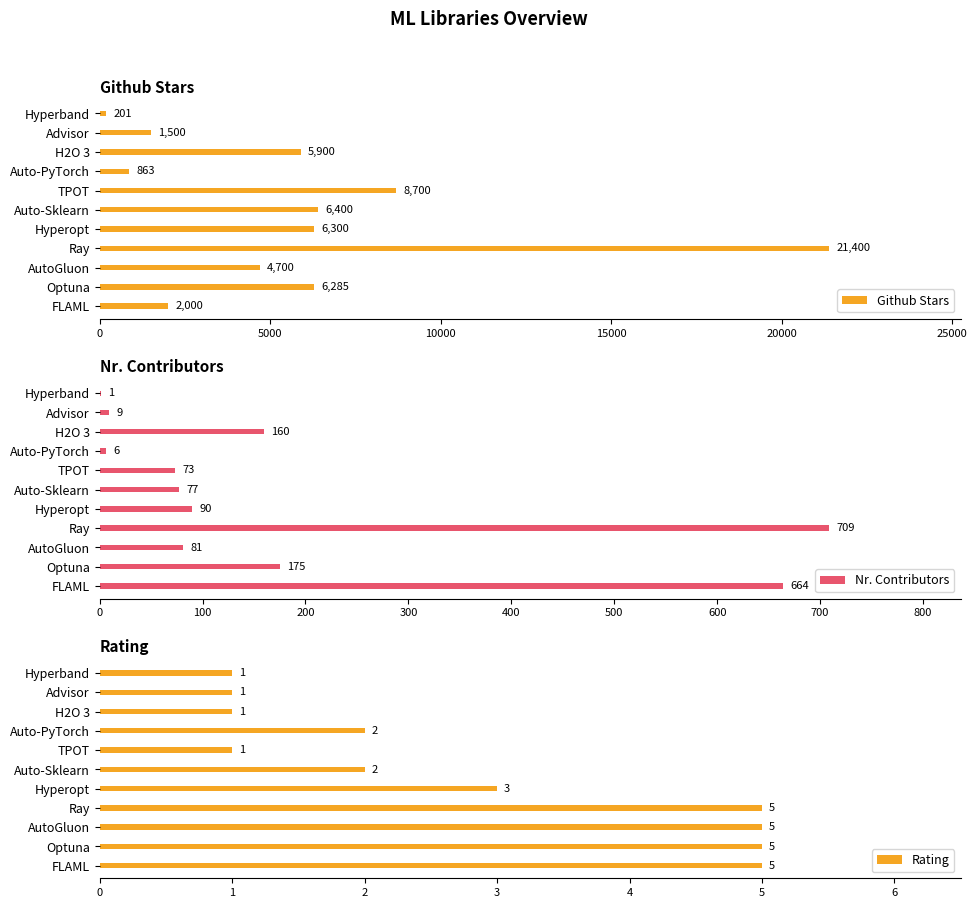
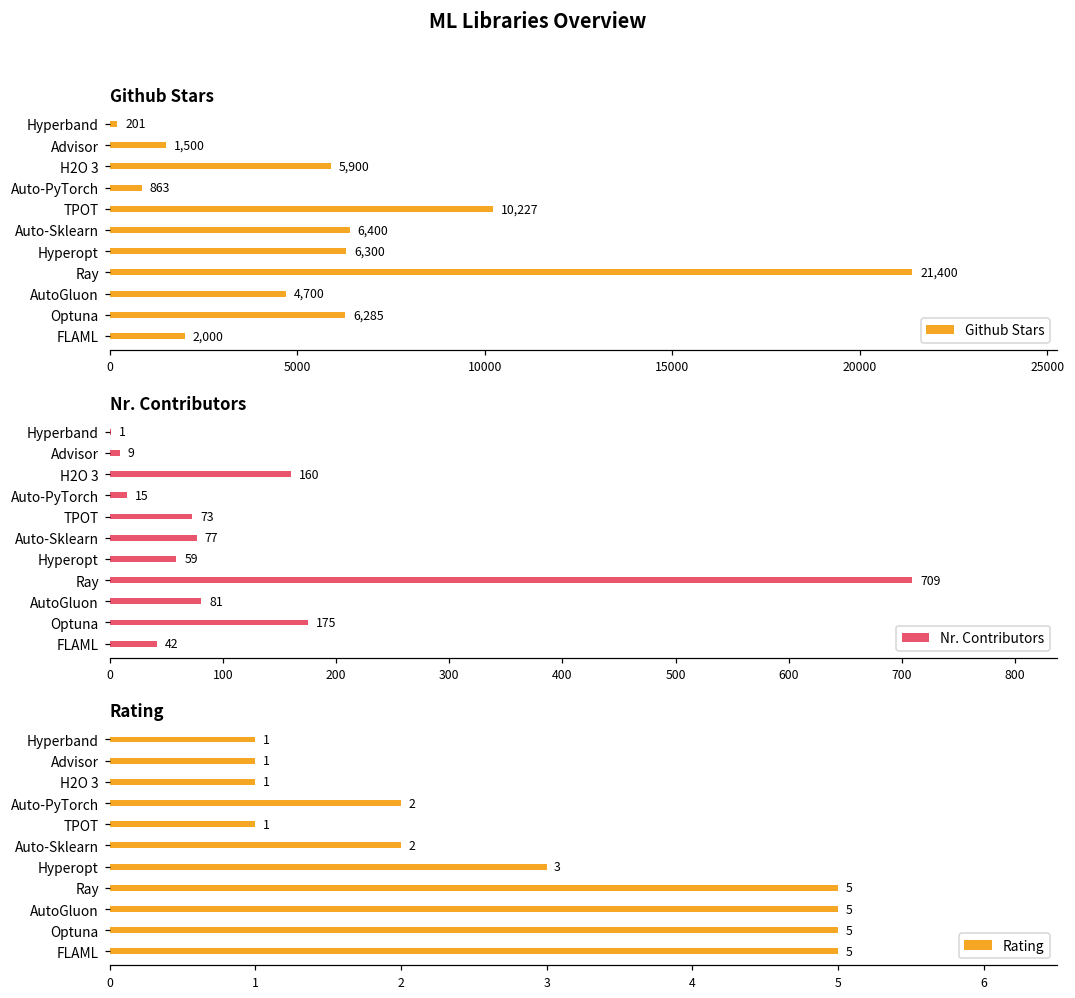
  {
    "Github Stars": {
      "Hyperband": "201",
      "Advisor": "1,500",
      "H2O 3": "5,900",
      "Auto-PyTorch": "863",
-     "TPOT": "8,700",
+     "TPOT": "10,227",
      "Auto-Sklearn": "6,400",
      "Hyperopt": "6,300",
      "Ray": "21,400",
      "AutoGluon": "4,700",
      "Optuna": "6,285",
      "FLAML": "2,000"
    },
    "Nr. Contributors": {
      "Hyperband": "1",
      "Advisor": "9",
      "H2O 3": "160",
-     "Auto-PyTorch": "6",
+     "Auto-PyTorch": "15",
      "TPOT": "73",
      "Auto-Sklearn": "77",
-     "Hyperopt": "90",
+     "Hyperopt": "59",
      "Ray": "709",
      "AutoGluon": "81",
      "Optuna": "175",
-     "FLAML": "664"
+     "FLAML": "42"
    },
    "Rating": {
      "Hyperband": "1",
      "Advisor": "1",
      "H2O 3": "1",
      "Auto-PyTorch": "2",
      "TPOT": "1",
      "Auto-Sklearn": "2",
      "Hyperopt": "3",
      "Ray": "5",
      "AutoGluon": "5",
      "Optuna": "5",
      "FLAML": "5"
    }
  }
